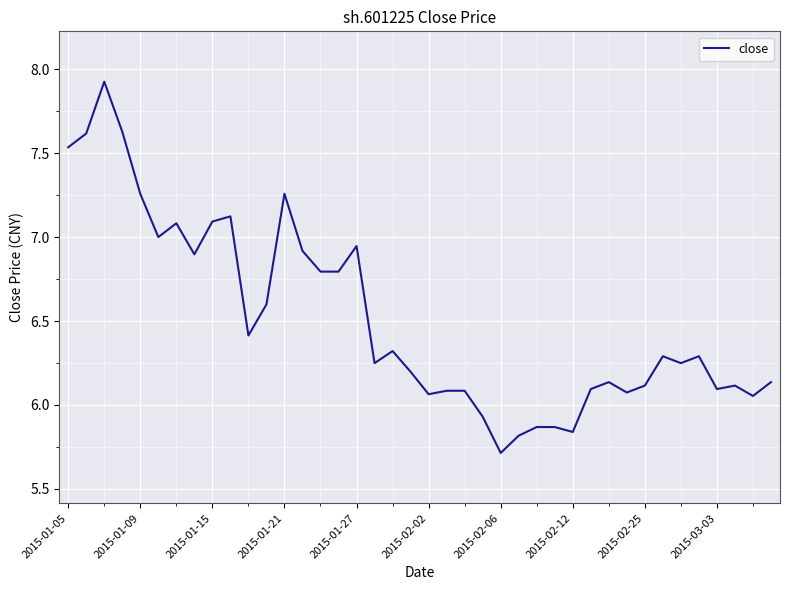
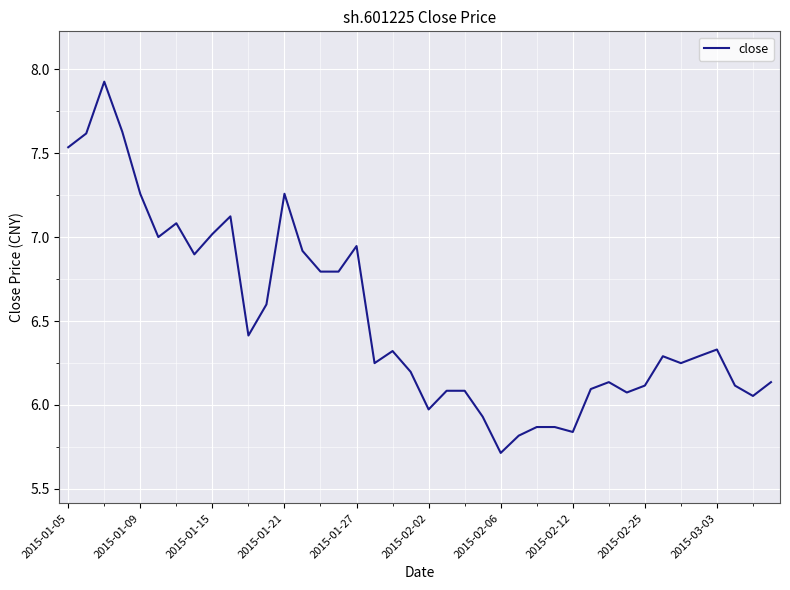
  {
    "2015-01-05": 7.54,
    "2015-01-09": 7.26,
-   "2015-01-15": 7.09,
+   "2015-01-15": 7.02,
    "2015-01-21": 7.26,
    "2015-01-27": 6.95,
-   "2015-02-02": 6.06,
+   "2015-02-02": 5.97,
    "2015-02-06": 5.71,
    "2015-02-12": 5.84,
    "2015-02-25": 6.12,
-   "2015-03-03": 6.09
+   "2015-03-03": 6.33
  }
